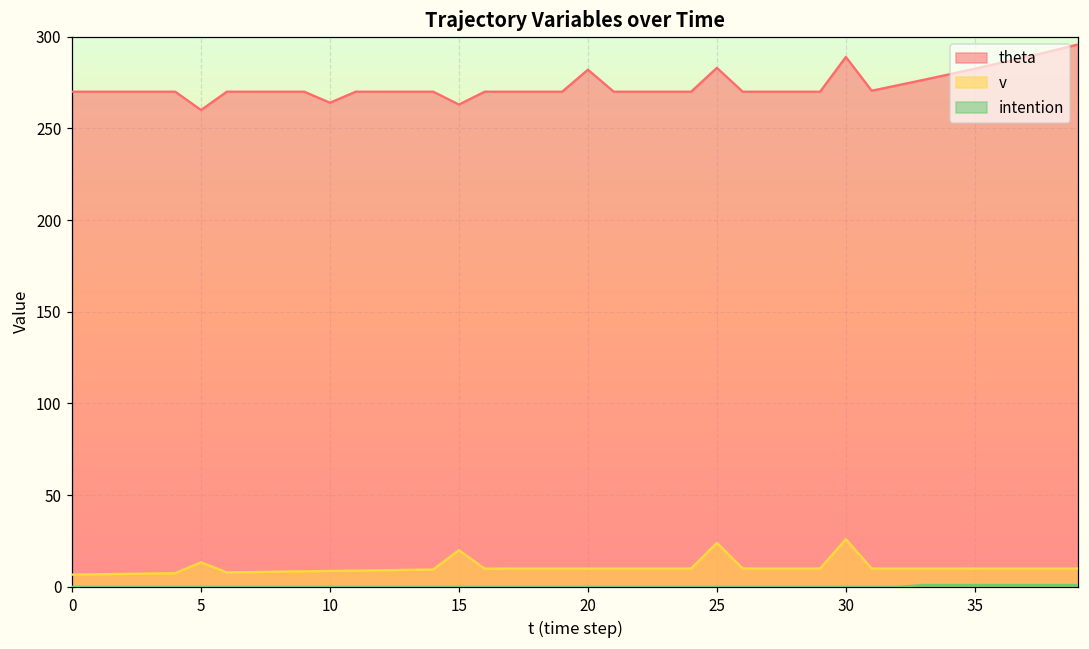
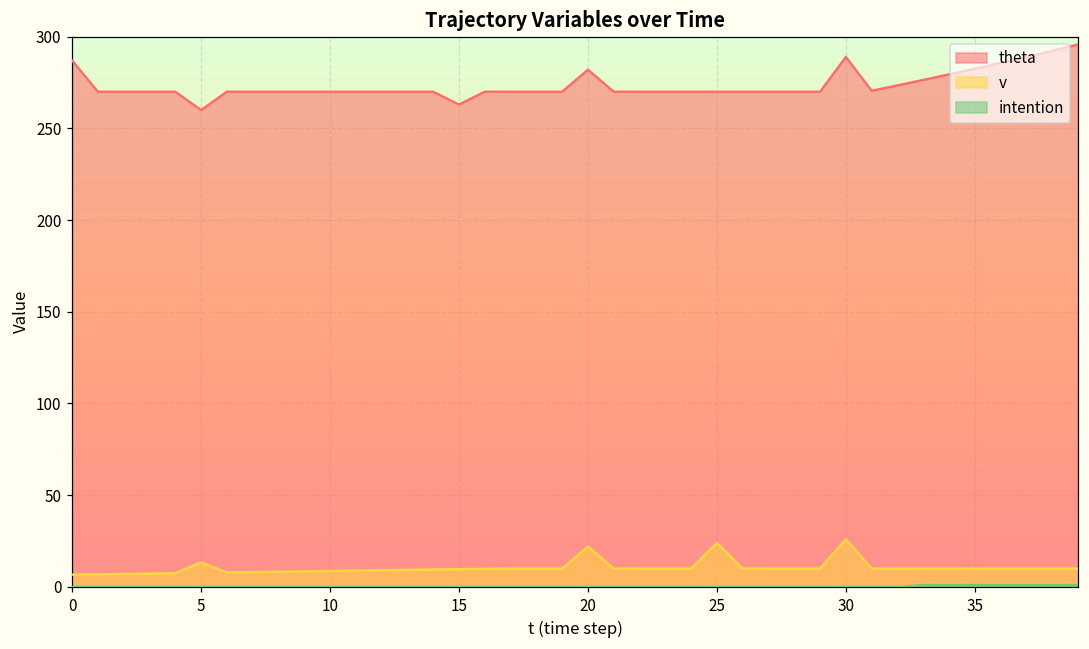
  {
    "theta": {
-     "0": 270,
+     "0": 287,
      "5": 260,
-     "10": 264,
+     "10": 270,
      "15": 263,
      "20": 282,
-     "25": 283,
+     "25": 270,
      "30": 289
    },
    "v": {
      "0": 7,
      "5": 13,
      "10": 9,
-     "15": 20,
-     "20": 10,
+     "15": 10,
+     "20": 22,
      "25": 24,
      "30": 26,
      "35": 10
    },
    "intention": {
      "0": 0,
      "5": 0,
      "10": 0,
      "15": 0,
      "20": 0,
      "25": 0,
      "30": 0,
      "35": 1
    }
  }
